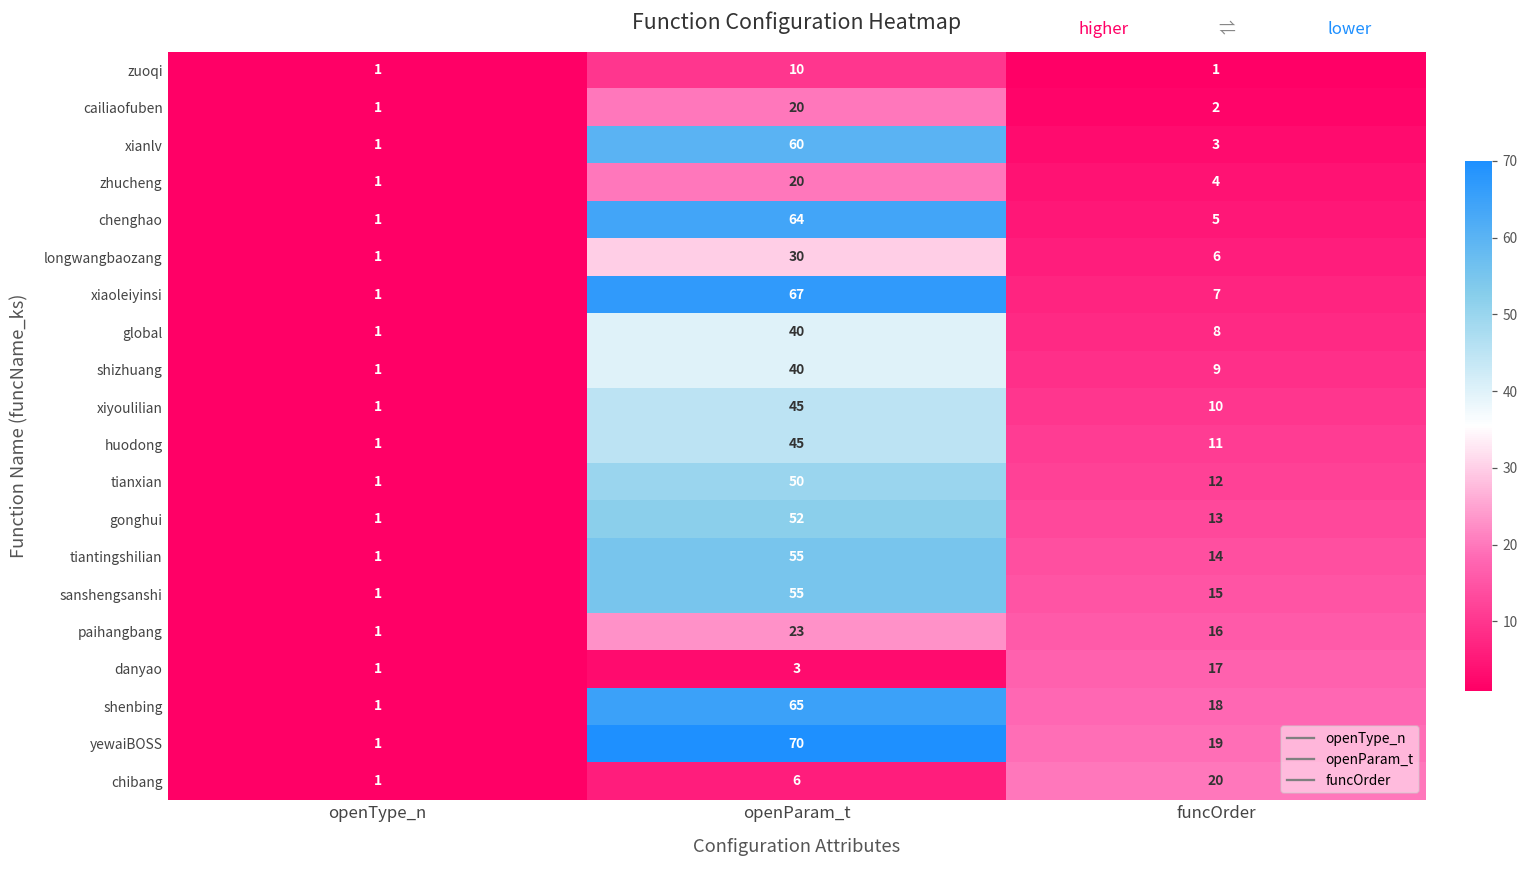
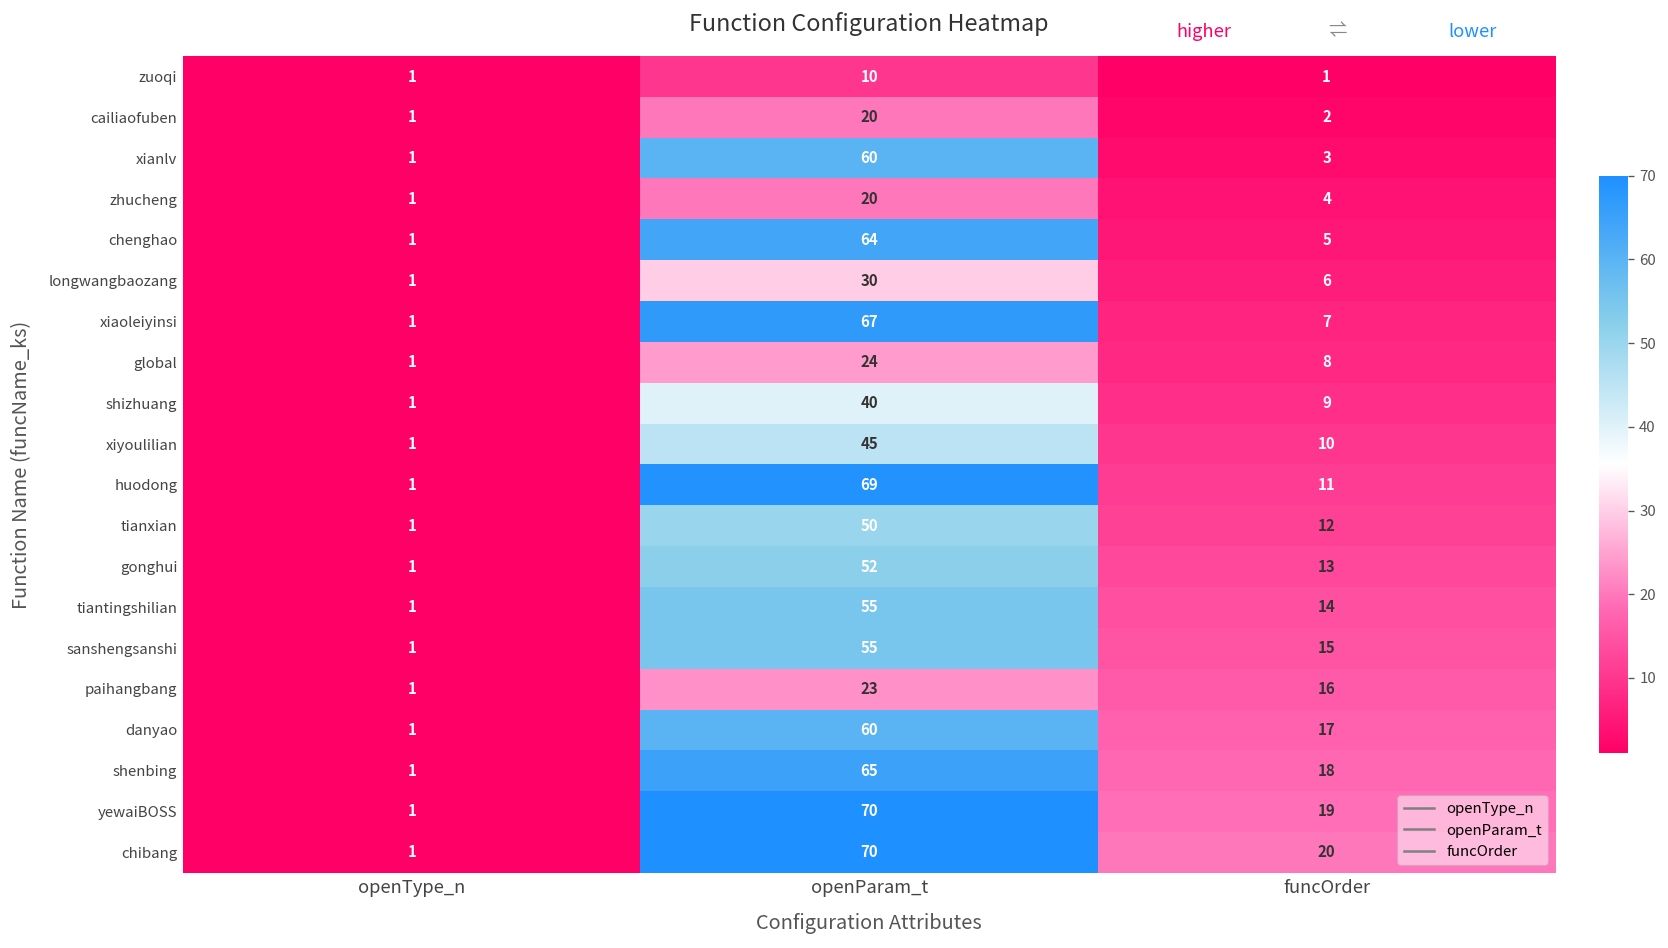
  {
    "zuoqi": {
      "openType_n": 1,
      "openParam_t": 10,
      "funcOrder": 1
    },
    "cailiaofuben": {
      "openType_n": 1,
      "openParam_t": 20,
      "funcOrder": 2
    },
    "xianlv": {
      "openType_n": 1,
      "openParam_t": 60,
      "funcOrder": 3
    },
    "zhucheng": {
      "openType_n": 1,
      "openParam_t": 20,
      "funcOrder": 4
    },
    "chenghao": {
      "openType_n": 1,
      "openParam_t": 64,
      "funcOrder": 5
    },
    "longwangbaozang": {
      "openType_n": 1,
      "openParam_t": 30,
      "funcOrder": 6
    },
    "xiaoleiyinsi": {
      "openType_n": 1,
      "openParam_t": 67,
      "funcOrder": 7
    },
    "global": {
      "openType_n": 1,
-     "openParam_t": 40,
+     "openParam_t": 24,
      "funcOrder": 8
    },
    "shizhuang": {
      "openType_n": 1,
      "openParam_t": 40,
      "funcOrder": 9
    },
    "xiyoulilian": {
      "openType_n": 1,
      "openParam_t": 45,
      "funcOrder": 10
    },
    "huodong": {
      "openType_n": 1,
-     "openParam_t": 45,
+     "openParam_t": 69,
      "funcOrder": 11
    },
    "tianxian": {
      "openType_n": 1,
      "openParam_t": 50,
      "funcOrder": 12
    },
    "gonghui": {
      "openType_n": 1,
      "openParam_t": 52,
      "funcOrder": 13
    },
    "tiantingshilian": {
      "openType_n": 1,
      "openParam_t": 55,
      "funcOrder": 14
    },
    "sanshengsanshi": {
      "openType_n": 1,
      "openParam_t": 55,
      "funcOrder": 15
    },
    "paihangbang": {
      "openType_n": 1,
      "openParam_t": 23,
      "funcOrder": 16
    },
    "danyao": {
      "openType_n": 1,
-     "openParam_t": 3,
+     "openParam_t": 60,
      "funcOrder": 17
    },
    "shenbing": {
      "openType_n": 1,
      "openParam_t": 65,
      "funcOrder": 18
    },
    "yewaiBOSS": {
      "openType_n": 1,
      "openParam_t": 70,
      "funcOrder": 19
    },
    "chibang": {
      "openType_n": 1,
-     "openParam_t": 6,
+     "openParam_t": 70,
      "funcOrder": 20
    }
  }
